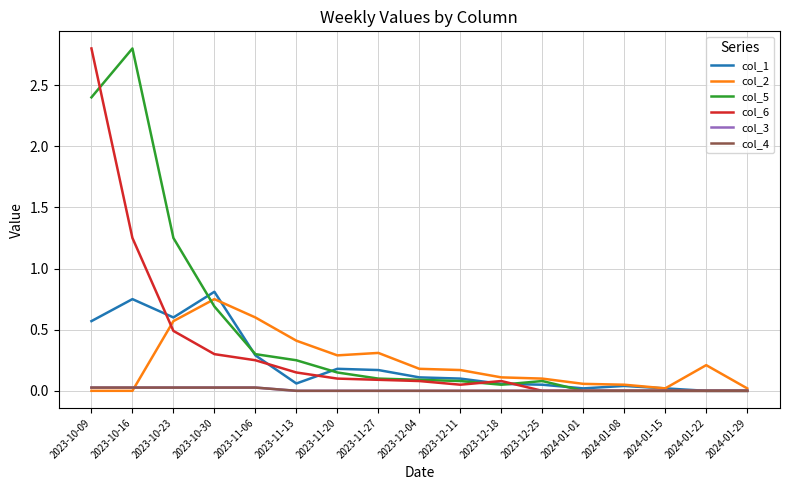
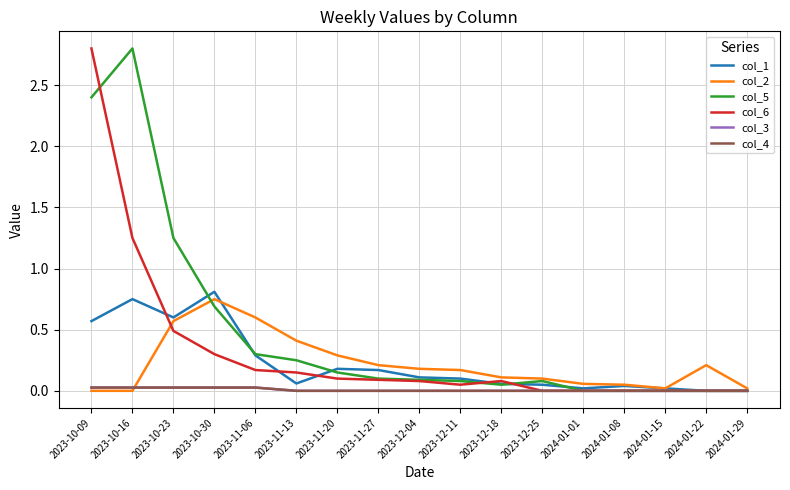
  {
    "col_1": {
      "2023-10-09": 0.57,
      "2023-10-16": 0.75,
      "2023-10-23": 0.60,
      "2023-10-30": 0.81,
      "2023-11-13": 0.06,
      "2023-11-20": 0.18,
      "2023-11-27": 0.17,
      "2023-12-25": 0.05
    },
    "col_2": {
      "2023-10-09": 0.00,
      "2023-10-16": 0.00,
      "2023-10-23": 0.57,
      "2023-10-30": 0.75,
      "2023-11-06": 0.60,
      "2023-11-13": 0.41,
      "2023-11-20": 0.29,
-     "2023-11-27": 0.31,
+     "2023-11-27": 0.21,
      "2023-12-04": 0.18,
      "2023-12-11": 0.17,
      "2023-12-18": 0.11,
      "2024-01-01": 0.06,
      "2024-01-22": 0.21
    },
    "col_5": {
      "2023-10-09": 2.40,
      "2023-10-16": 2.80,
      "2023-10-23": 1.25,
      "2023-10-30": 0.69,
      "2023-11-13": 0.25,
      "2023-11-20": 0.15
    },
    "col_6": {
      "2023-10-09": 2.80,
      "2023-10-16": 1.25,
      "2023-10-23": 0.49,
      "2023-10-30": 0.30,
-     "2023-11-06": 0.25,
+     "2023-11-06": 0.17,
      "2023-11-13": 0.15,
      "2023-11-20": 0.10,
      "2023-12-11": 0.05,
      "2023-12-18": 0.08
    },
    "col_4": {
      "2023-10-09": 0.03,
      "2023-10-16": 0.03,
      "2023-10-23": 0.03,
      "2023-10-30": 0.03,
      "2023-11-06": 0.03,
      "2023-11-13": 0.00,
      "2023-11-20": 0.00,
      "2023-11-27": 0.00,
      "2023-12-04": 0.00,
      "2023-12-11": 0.00,
      "2023-12-18": 0.00
    }
  }
